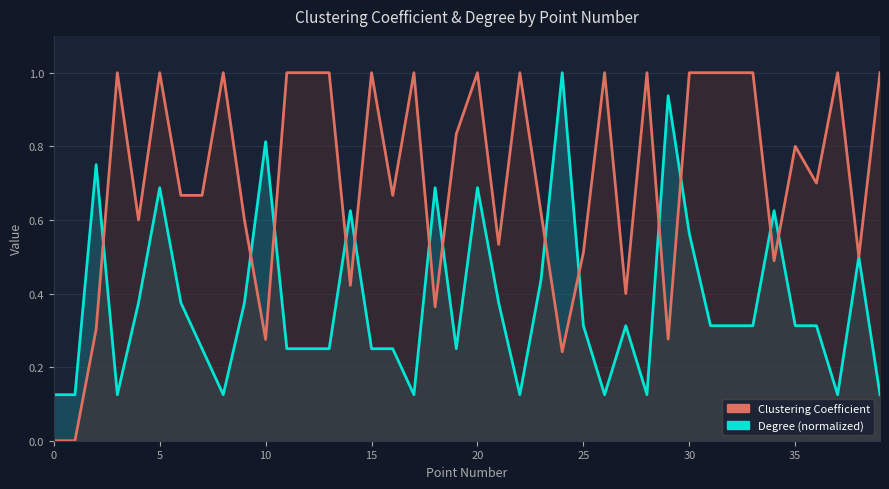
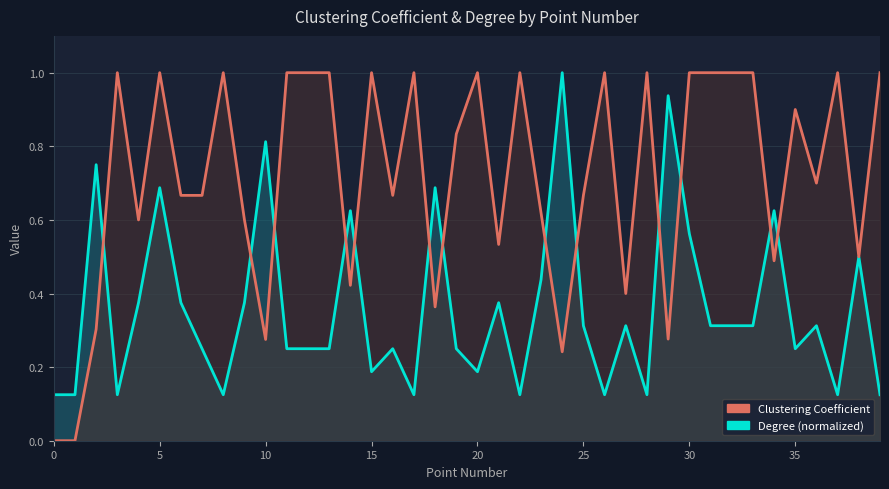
  {
    "Degree (normalized)": {
      "0": 0.13,
      "5": 0.69,
      "10": 0.81,
-     "15": 0.25,
-     "20": 0.69,
+     "15": 0.19,
+     "20": 0.19,
      "25": 0.31,
      "30": 0.56,
-     "35": 0.31
+     "35": 0.25
    },
    "Clustering Coefficient": {
      "0": 0.00,
      "5": 1.00,
      "10": 0.28,
      "15": 1.00,
      "20": 1.00,
-     "25": 0.51,
+     "25": 0.67,
      "30": 1.00,
-     "35": 0.8
+     "35": 0.9
    }
  }
